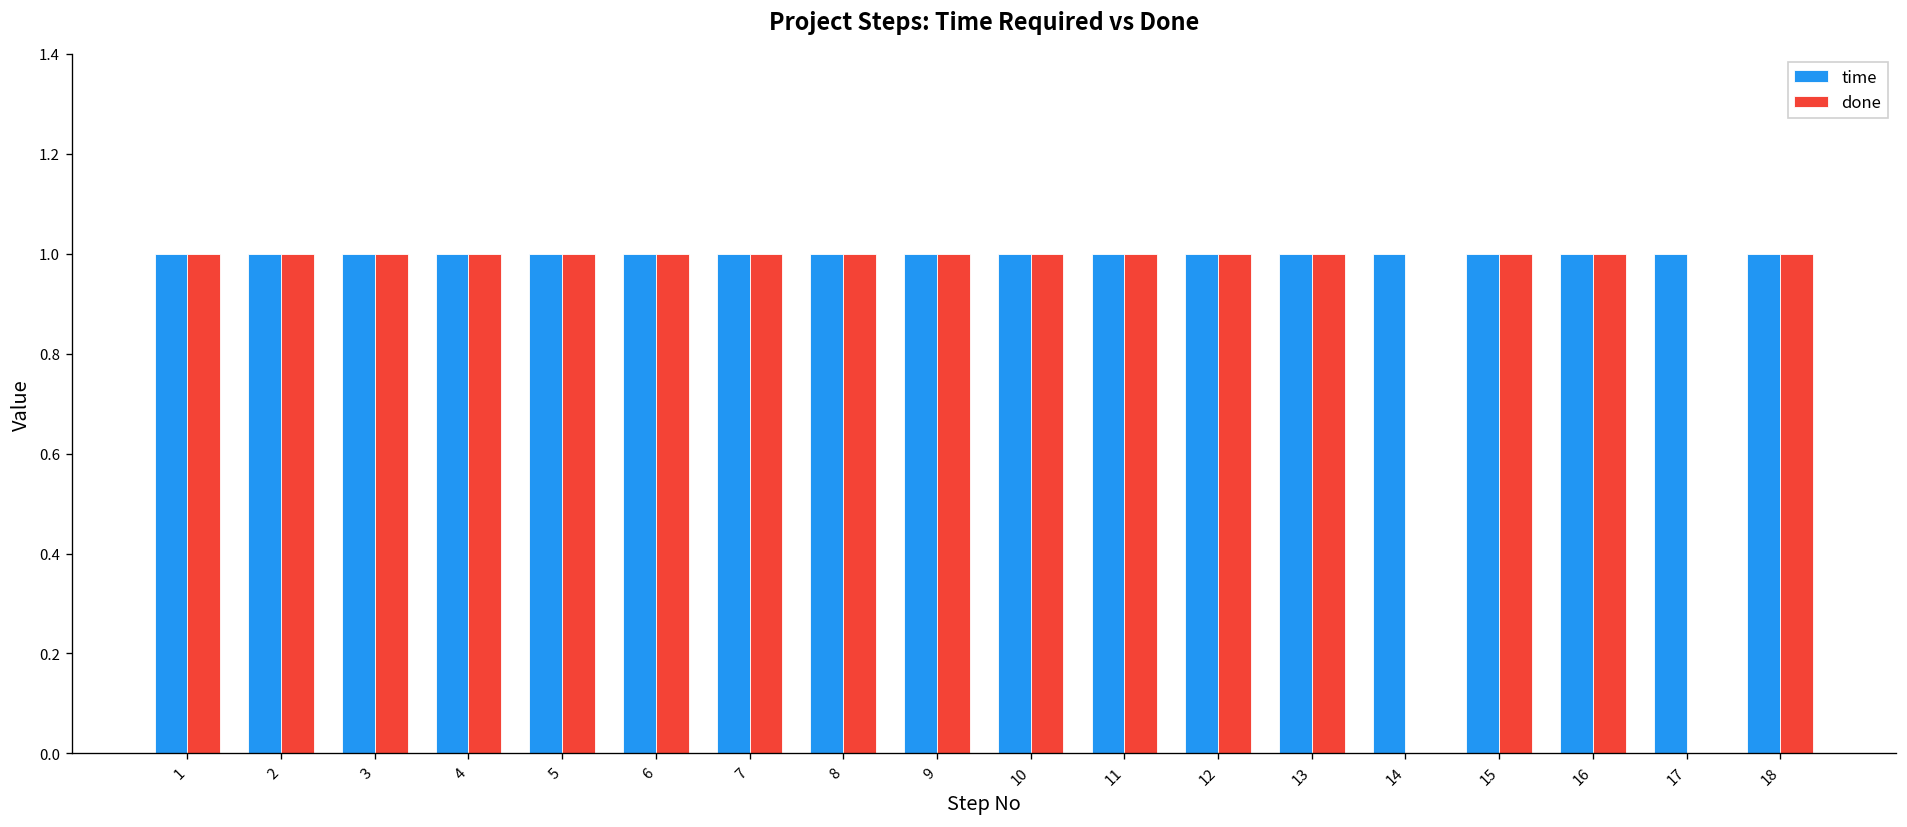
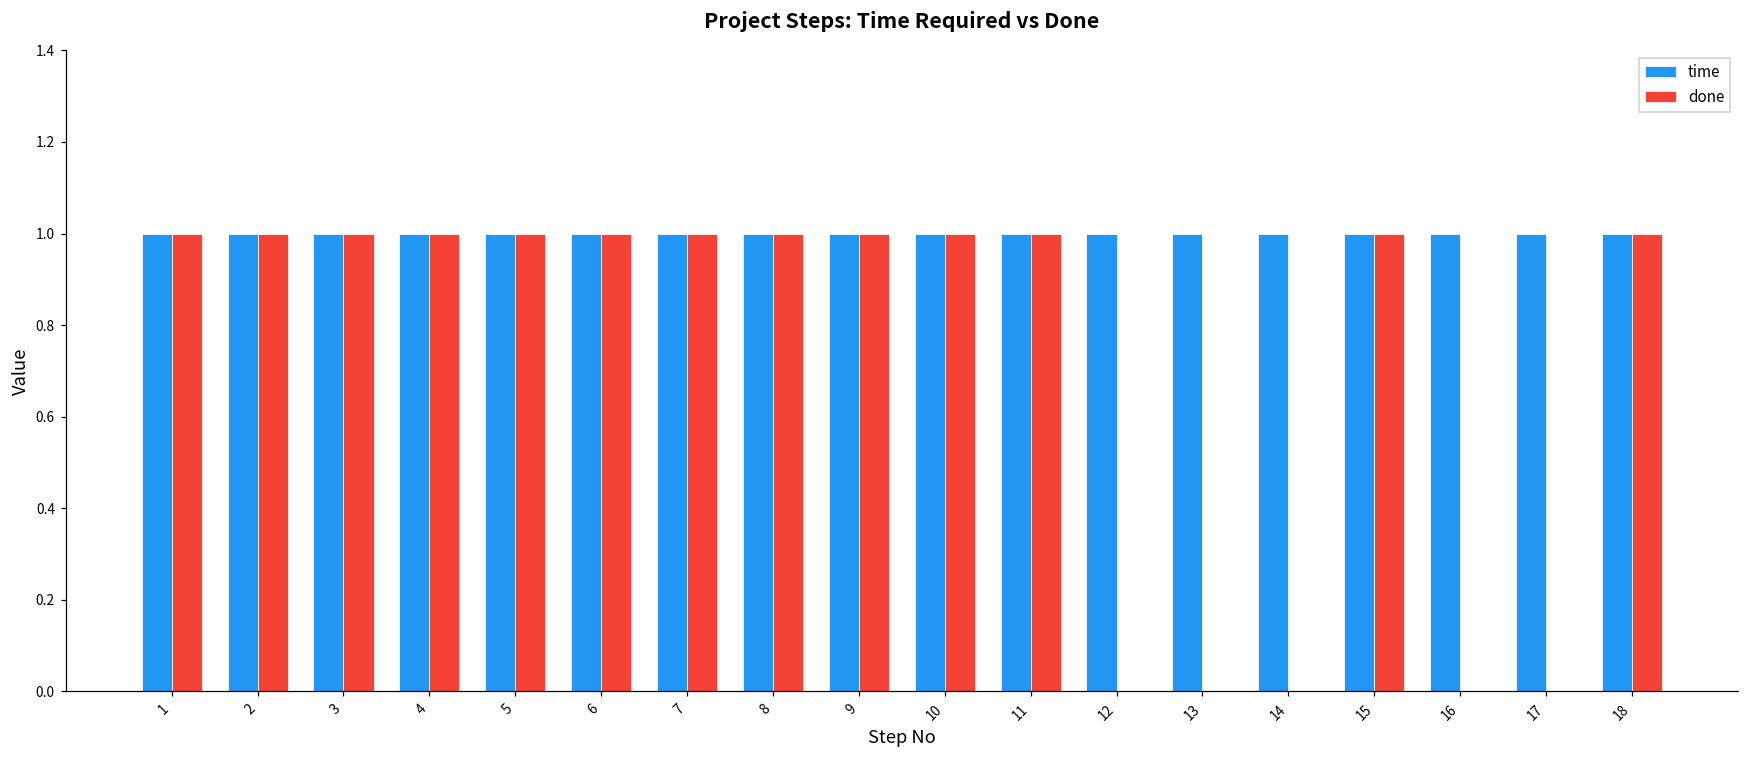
  {
    "time": {
      "1": 1,
      "2": 1,
      "3": 1,
      "4": 1,
      "5": 1,
      "6": 1,
      "7": 1,
      "8": 1,
      "9": 1,
      "10": 1,
      "11": 1,
      "12": 1,
      "13": 1,
      "14": 1,
      "15": 1,
      "16": 1,
      "17": 1,
      "18": 1
    },
    "done": {
      "1": 1,
      "2": 1,
      "3": 1,
      "4": 1,
      "5": 1,
      "6": 1,
      "7": 1,
      "8": 1,
      "9": 1,
      "10": 1,
      "11": 1,
-     "12": 1,
-     "13": 1,
+     "12": 0,
+     "13": 0,
      "14": 0,
      "15": 1,
-     "16": 1,
+     "16": 0,
      "17": 0,
      "18": 1
    }
  }
